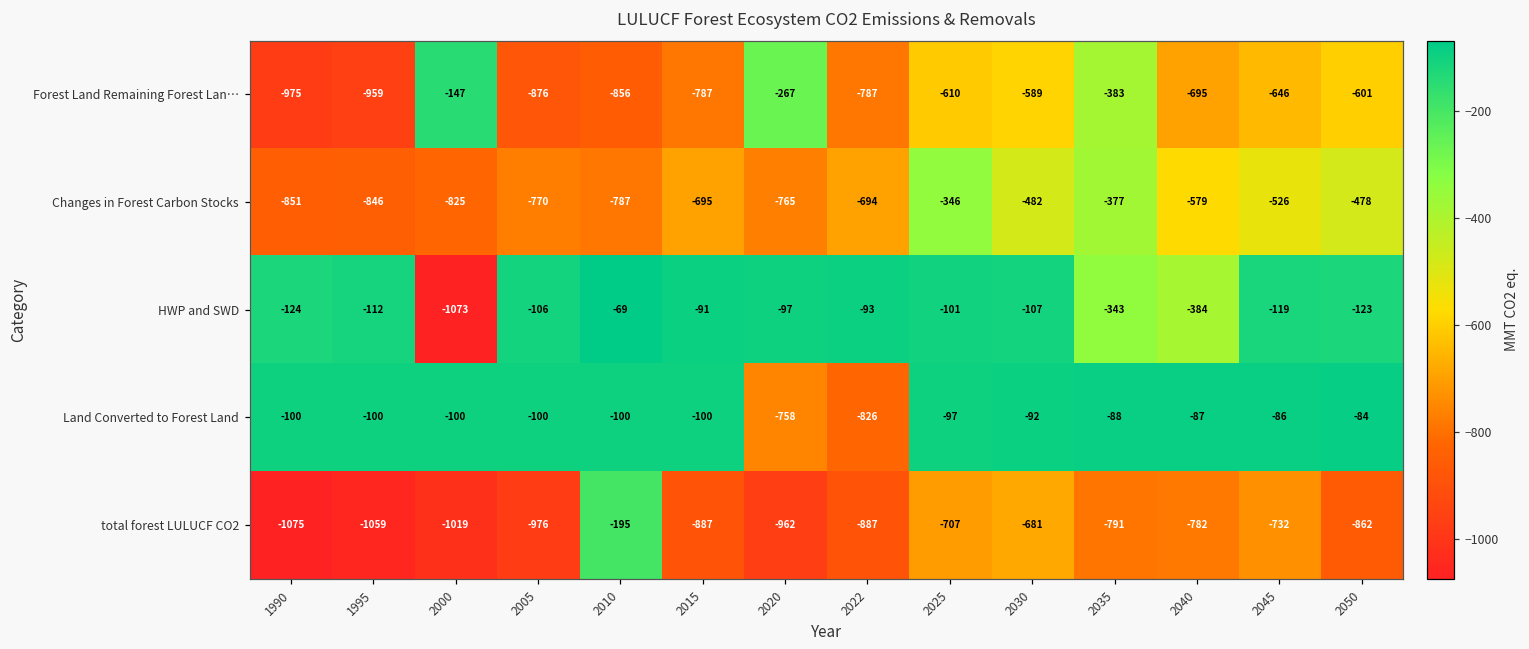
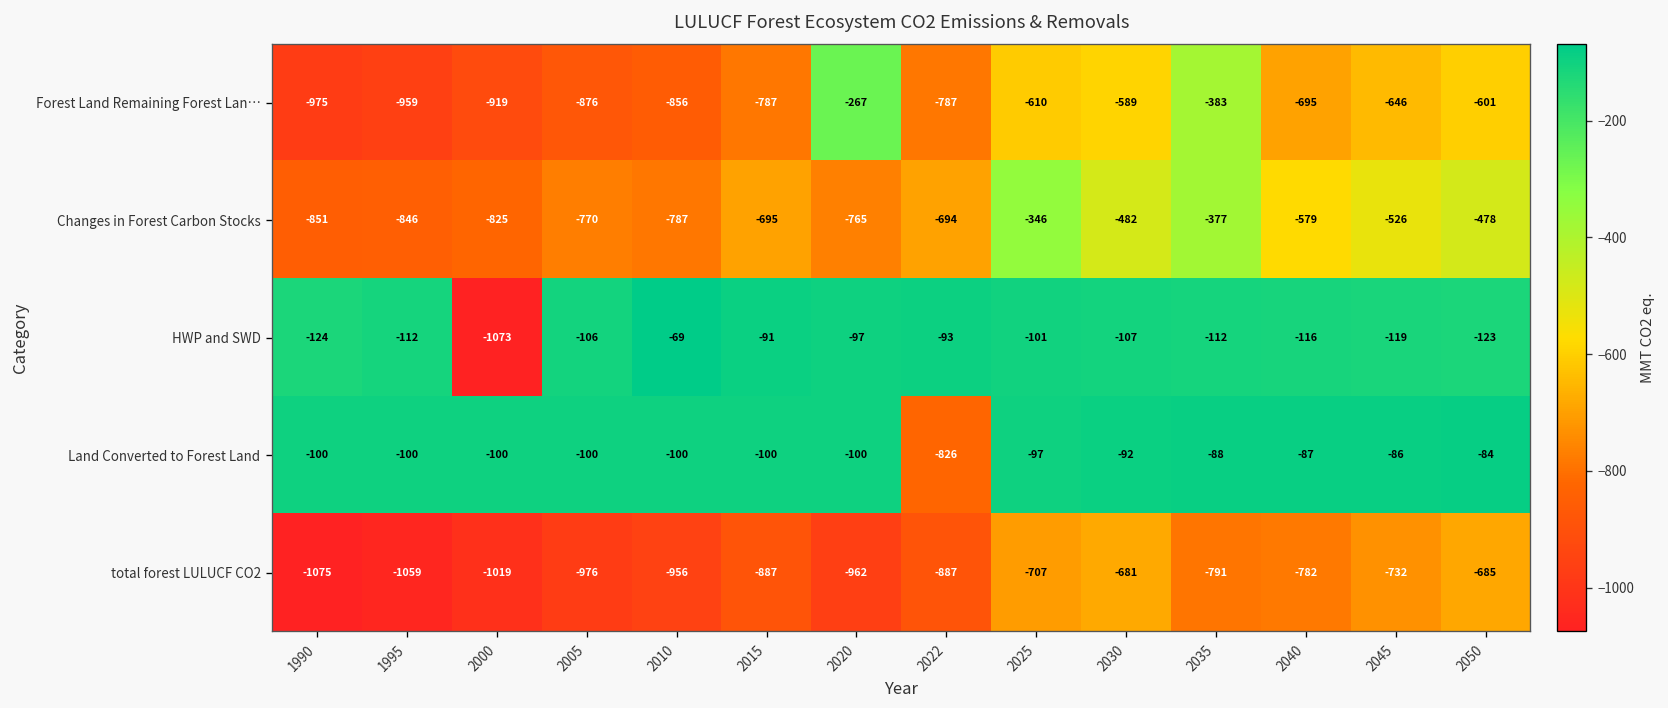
  {
    "Forest Land Remaining Forest Lan…": {
      "1990": -975,
      "1995": -959,
-     "2000": -147,
+     "2000": -919,
      "2005": -876,
      "2010": -856,
      "2015": -787,
      "2020": -267,
      "2022": -787,
      "2025": -610,
      "2030": -589,
      "2035": -383,
      "2040": -695,
      "2045": -646,
      "2050": -601
    },
    "Changes in Forest Carbon Stocks": {
      "1990": -851,
      "1995": -846,
      "2000": -825,
      "2005": -770,
      "2010": -787,
      "2015": -695,
      "2020": -765,
      "2022": -694,
      "2025": -346,
      "2030": -482,
      "2035": -377,
      "2040": -579,
      "2045": -526,
      "2050": -478
    },
    "HWP and SWD": {
      "1990": -124,
      "1995": -112,
      "2000": -1073,
      "2005": -106,
      "2010": -69,
      "2015": -91,
      "2020": -97,
      "2022": -93,
      "2025": -101,
      "2030": -107,
-     "2035": -343,
-     "2040": -384,
+     "2035": -112,
+     "2040": -116,
      "2045": -119,
      "2050": -123
    },
    "Land Converted to Forest Land": {
      "1990": -100,
      "1995": -100,
      "2000": -100,
      "2005": -100,
      "2010": -100,
      "2015": -100,
-     "2020": -758,
+     "2020": -100,
      "2022": -826,
      "2025": -97,
      "2030": -92,
      "2035": -88,
      "2040": -87,
      "2045": -86,
      "2050": -84
    },
    "total forest LULUCF CO2": {
      "1990": -1075,
      "1995": -1059,
      "2000": -1019,
      "2005": -976,
-     "2010": -195,
+     "2010": -956,
      "2015": -887,
      "2020": -962,
      "2022": -887,
      "2025": -707,
      "2030": -681,
      "2035": -791,
      "2040": -782,
      "2045": -732,
-     "2050": -862
+     "2050": -685
    }
  }
